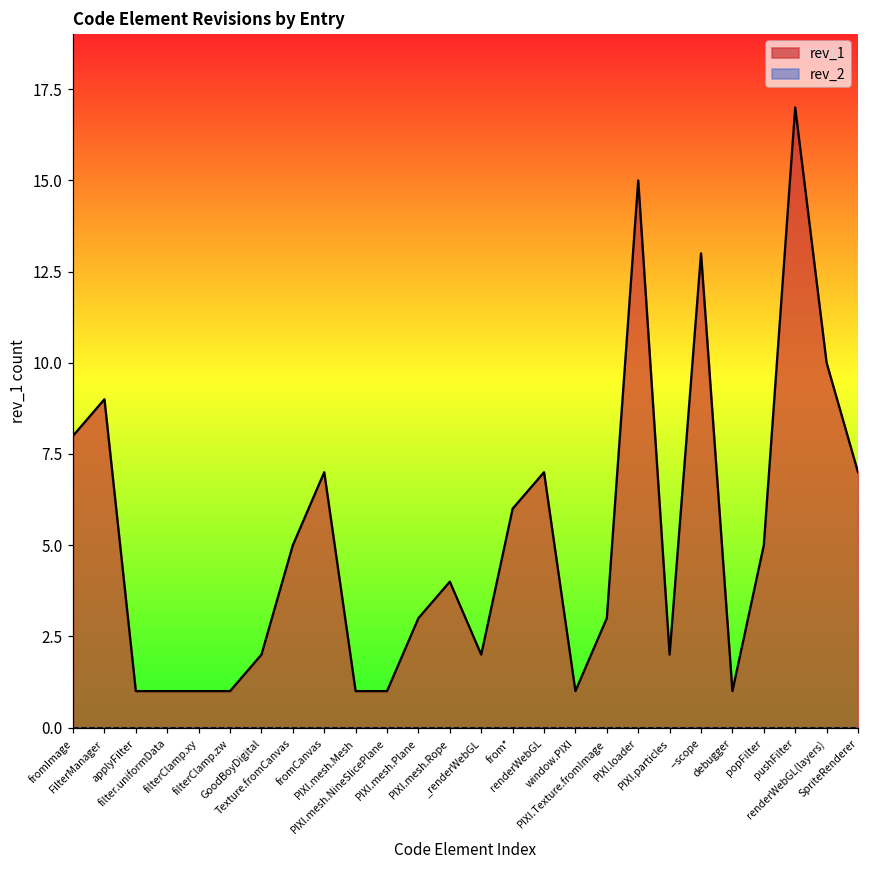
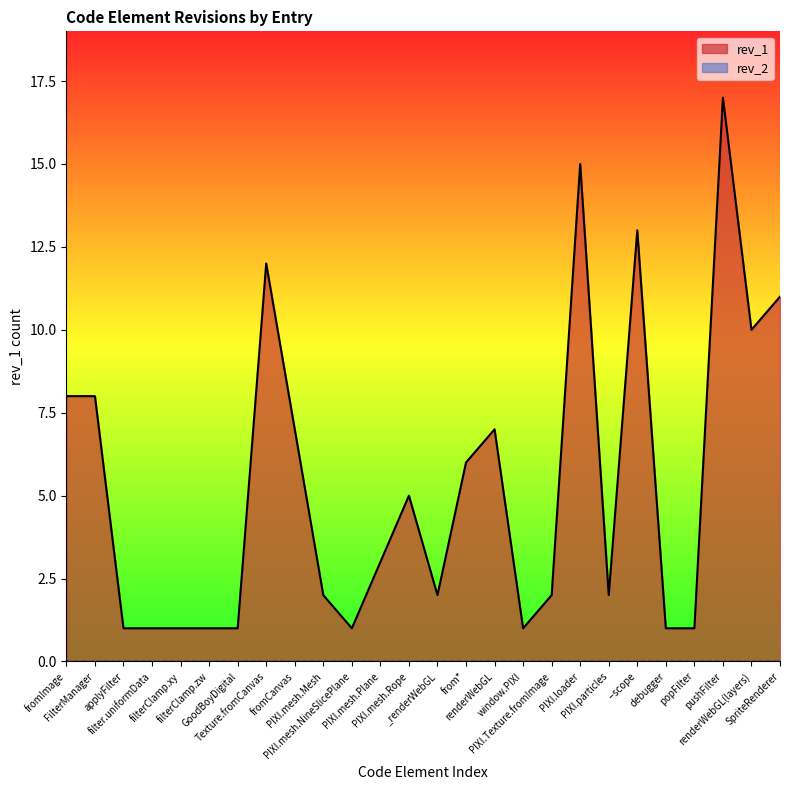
  {
    "rev_1": {
      "fromImage": 8,
-     "FilterManager": 9,
+     "FilterManager": 8,
      "applyFilter": 1,
      "filter.uniformData": 1,
      "filterClamp.xy": 1,
      "filterClamp.zw": 1,
-     "GoodBoyDigital": 2,
-     "Texture.fromCanvas": 5,
+     "GoodBoyDigital": 1,
+     "Texture.fromCanvas": 12,
      "fromCanvas": 7,
-     "PIXI.mesh.Mesh": 1,
+     "PIXI.mesh.Mesh": 2,
      "PIXI.mesh.NineSlicePlane": 1,
      "PIXI.mesh.Plane": 3,
-     "PIXI.mesh.Rope": 4,
+     "PIXI.mesh.Rope": 5,
      "_renderWebGL": 2,
      "from*": 6,
      "renderWebGL": 7,
      "window.PIXI": 1,
-     "PIXI.Texture.fromImage": 3,
+     "PIXI.Texture.fromImage": 2,
      "PIXI.loader": 15,
      "PIXI.particles": 2,
      "--scope": 13,
      "debugger": 1,
-     "popFilter": 5,
+     "popFilter": 1,
      "pushFilter": 17,
      "renderWebGL(layers)": 10,
-     "SpriteRenderer": 7
+     "SpriteRenderer": 11
    },
    "rev_2": {
      "fromImage": 0,
      "FilterManager": 0,
      "applyFilter": 0,
      "filter.uniformData": 0,
      "filterClamp.xy": 0,
      "filterClamp.zw": 0,
      "GoodBoyDigital": 0,
      "Texture.fromCanvas": 0,
      "fromCanvas": 0,
      "PIXI.mesh.Mesh": 0,
      "PIXI.mesh.NineSlicePlane": 0,
      "PIXI.mesh.Plane": 0,
      "PIXI.mesh.Rope": 0,
      "_renderWebGL": 0,
      "from*": 0,
      "renderWebGL": 0,
      "window.PIXI": 0,
      "PIXI.Texture.fromImage": 0,
      "PIXI.loader": 0,
      "PIXI.particles": 0,
      "--scope": 0,
      "debugger": 0,
      "popFilter": 0,
      "pushFilter": 0,
      "renderWebGL(layers)": 0,
      "SpriteRenderer": 0
    }
  }
